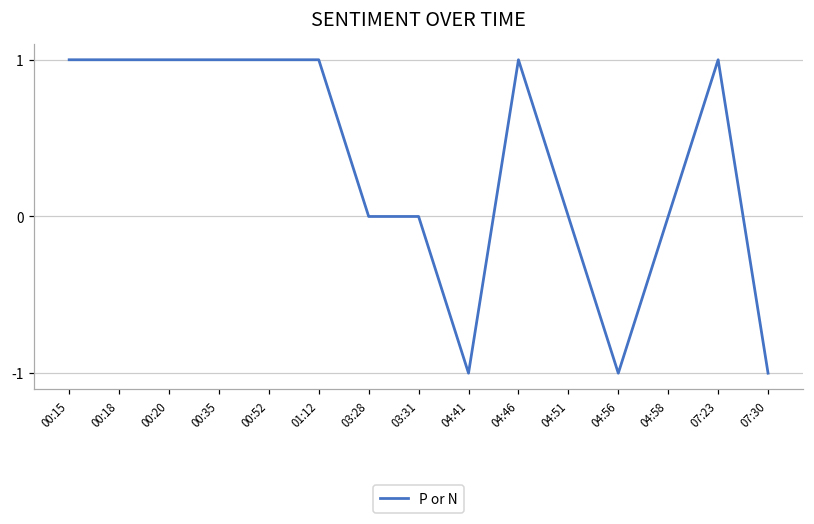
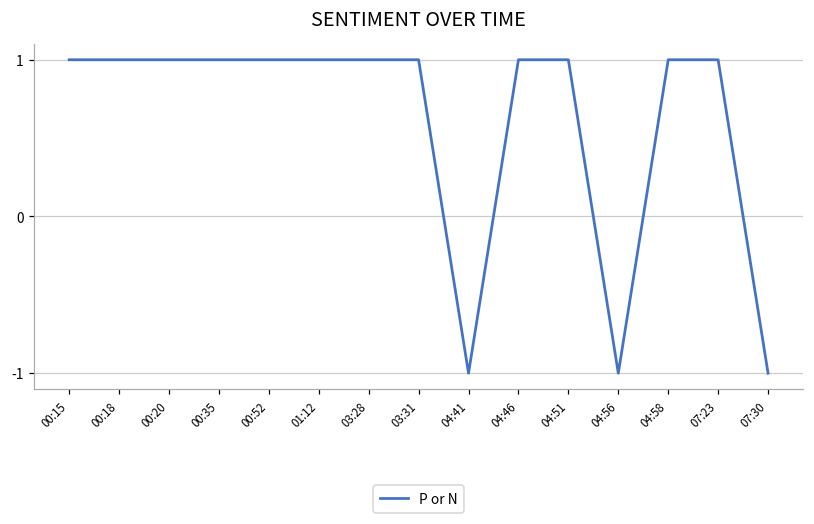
  {
    "00:15": 1,
    "00:18": 1,
    "00:20": 1,
    "00:35": 1,
    "00:52": 1,
    "01:12": 1,
-   "03:28": 0,
-   "03:31": 0,
+   "03:28": 1,
+   "03:31": 1,
    "04:41": -1,
    "04:46": 1,
-   "04:51": 0,
+   "04:51": 1,
    "04:56": -1,
-   "04:58": 0,
+   "04:58": 1,
    "07:23": 1,
    "07:30": -1
  }
